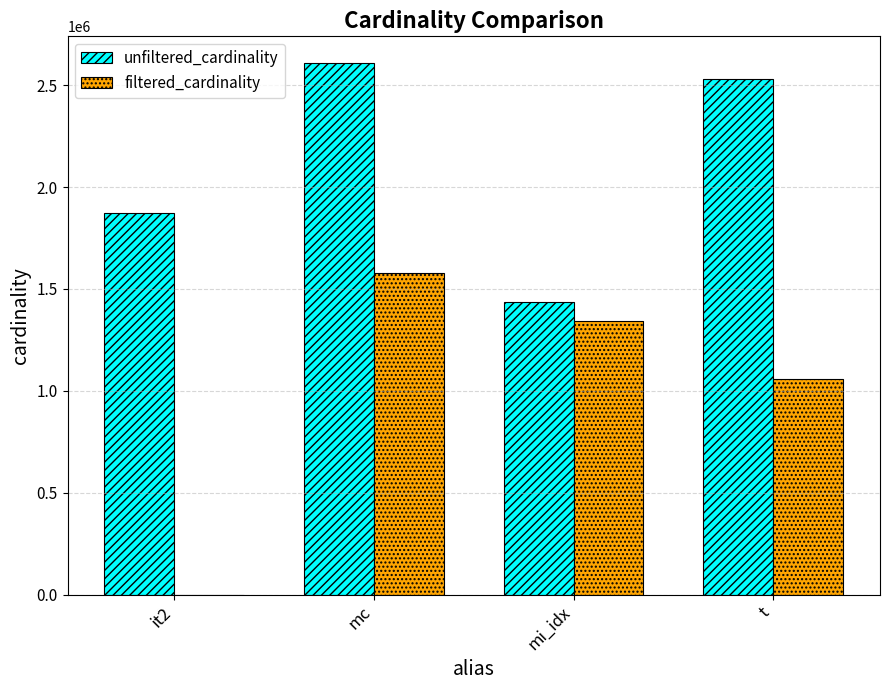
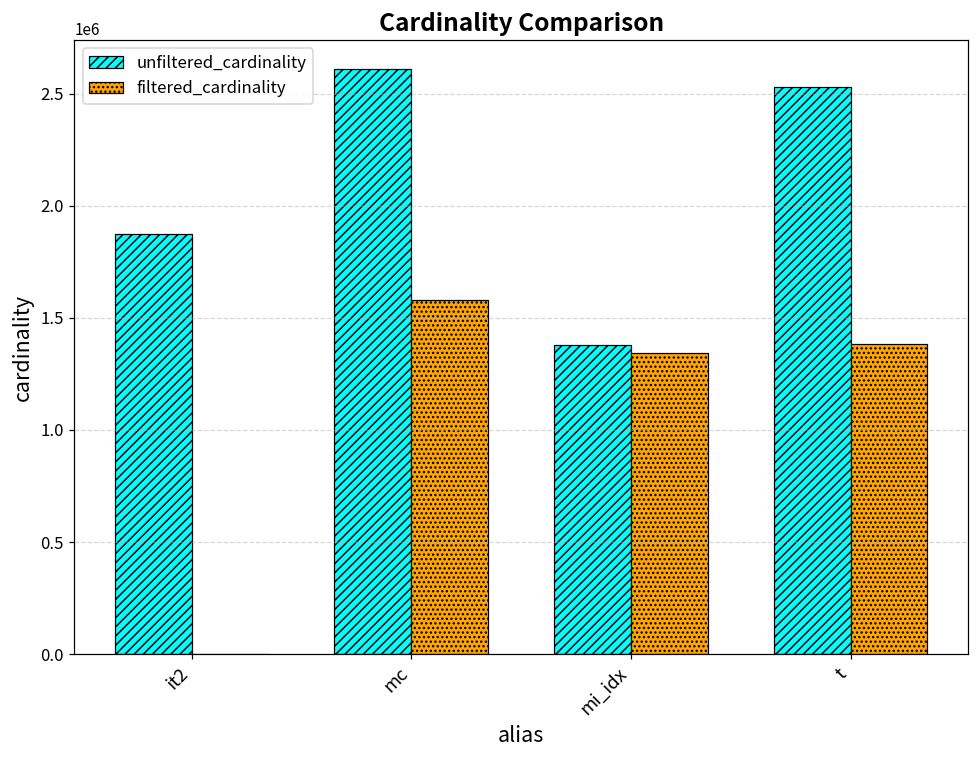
  {
    "unfiltered_cardinality": {
      "it2": 1870000,
      "mc": 2610000,
-     "mi_idx": 1430000,
+     "mi_idx": 1380000,
      "t": 2530000
    },
    "filtered_cardinality": {
      "mc": 1580000,
      "mi_idx": 1340000,
-     "t": 1060000
+     "t": 1380000
    }
  }
